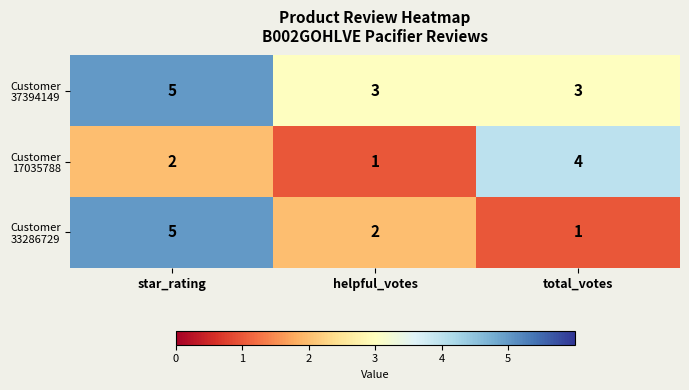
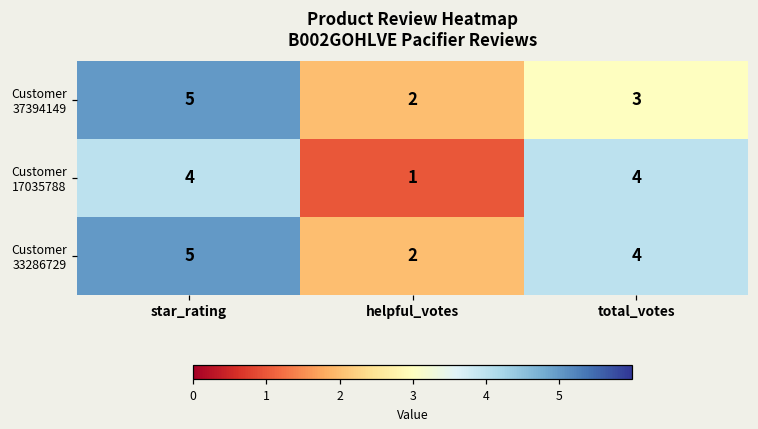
  {
    "Customer 37394149": {
      "star_rating": 5,
-     "helpful_votes": 3,
+     "helpful_votes": 2,
      "total_votes": 3
    },
    "Customer 17035788": {
-     "star_rating": 2,
+     "star_rating": 4,
      "helpful_votes": 1,
      "total_votes": 4
    },
    "Customer 33286729": {
      "star_rating": 5,
      "helpful_votes": 2,
-     "total_votes": 1
+     "total_votes": 4
    }
  }
